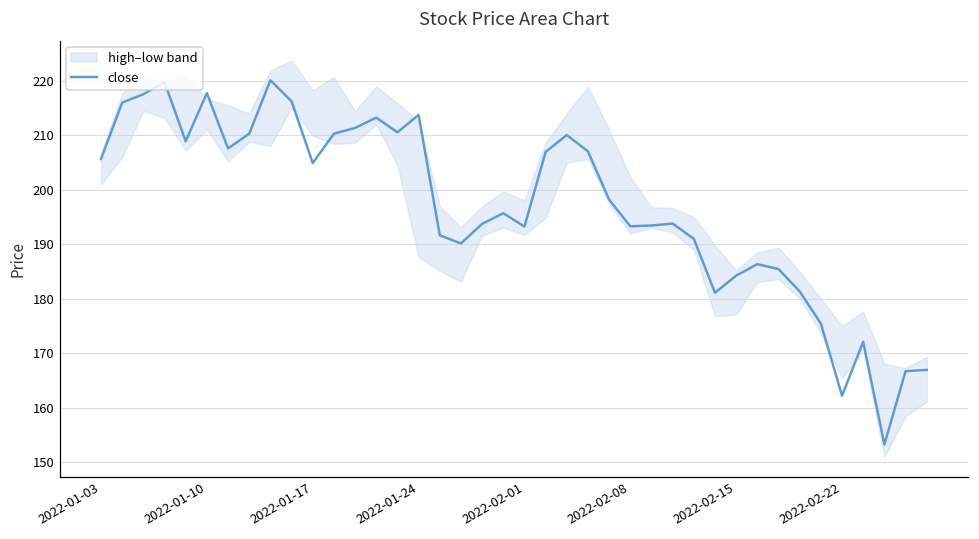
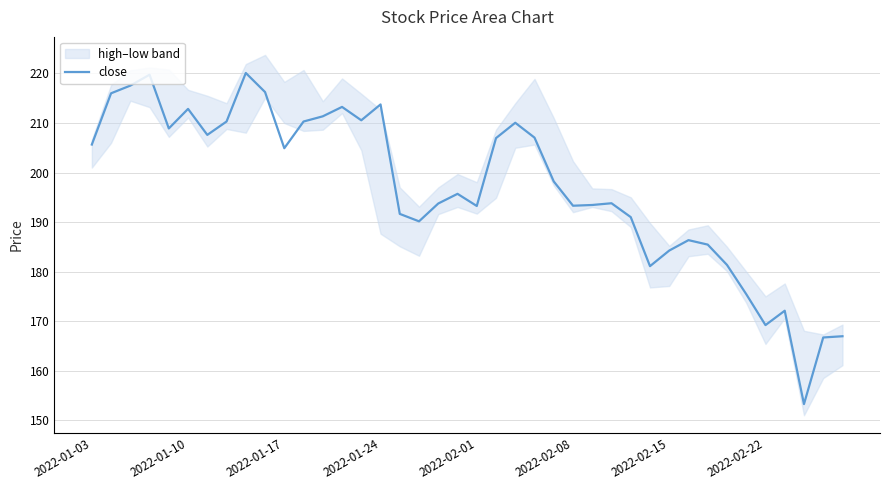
  {
    "close": {
      "2022-01-03": 206,
-     "2022-01-10": 218,
+     "2022-01-10": 213,
      "2022-01-17": 205,
      "2022-01-24": 214,
      "2022-02-01": 193,
      "2022-02-08": 193,
      "2022-02-15": 184,
-     "2022-02-22": 162
+     "2022-02-22": 169
    }
  }
